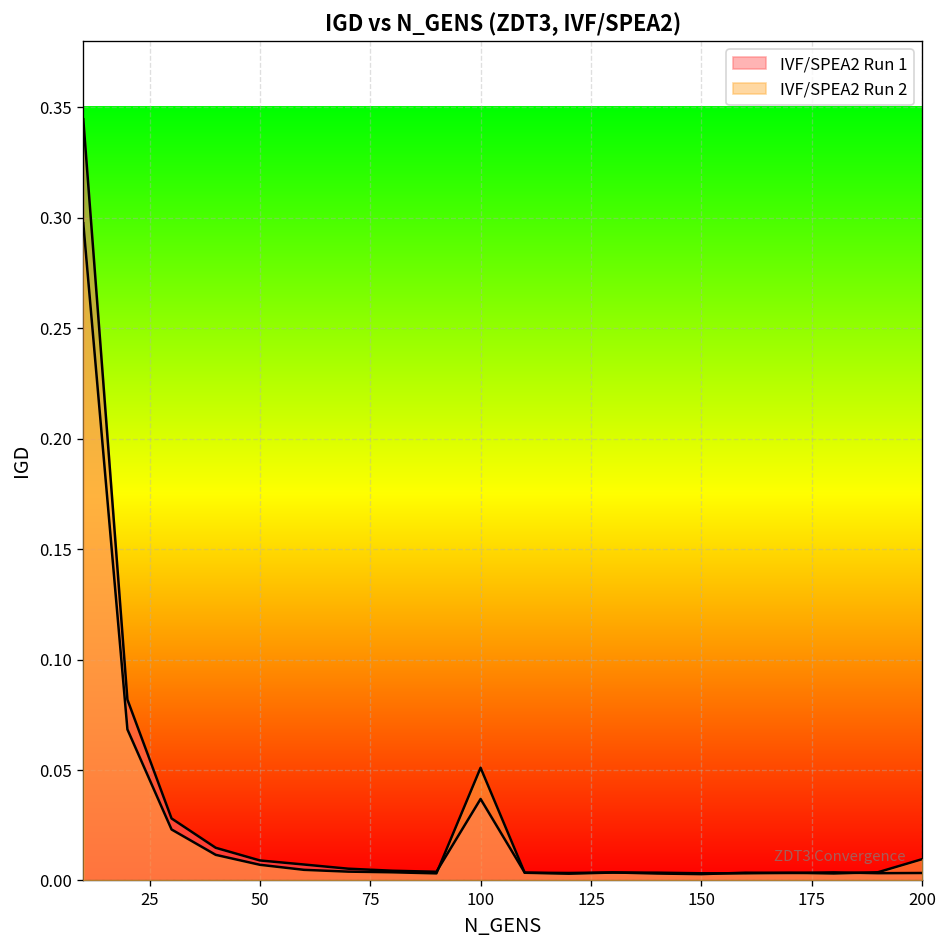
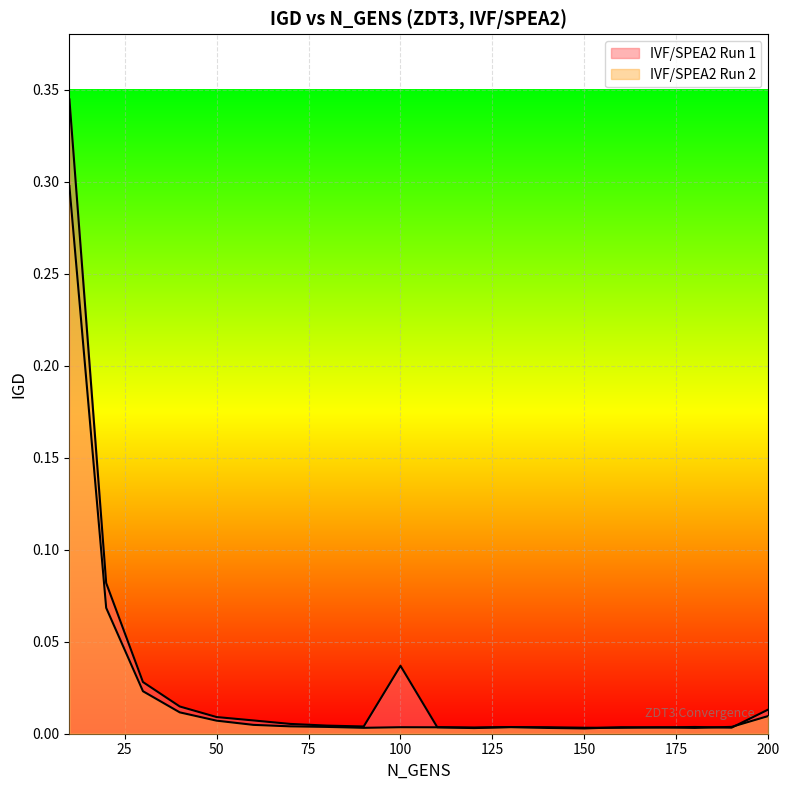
  {
    "IVF/SPEA2 Run 1": {
      "50": 0.009,
      "100": 0.037,
-     "200": 0.003
+     "200": 0.013
    },
    "IVF/SPEA2 Run 2": {
      "50": 0.007,
-     "100": 0.051,
+     "100": 0.004,
      "200": 0.010
    }
  }
